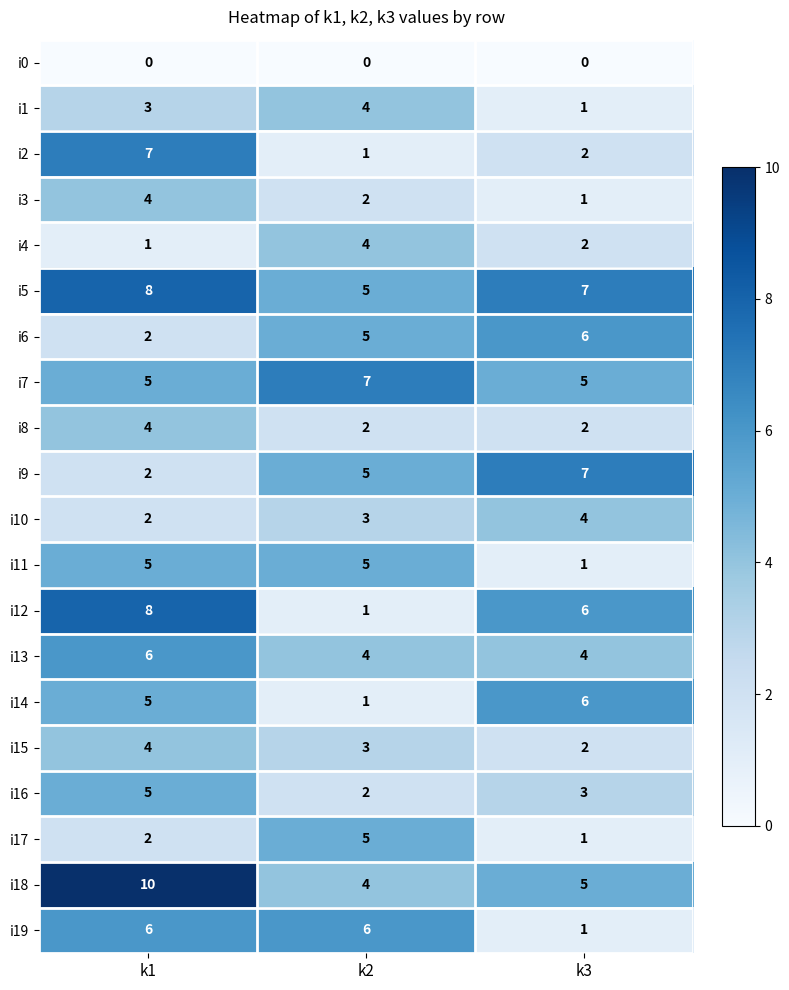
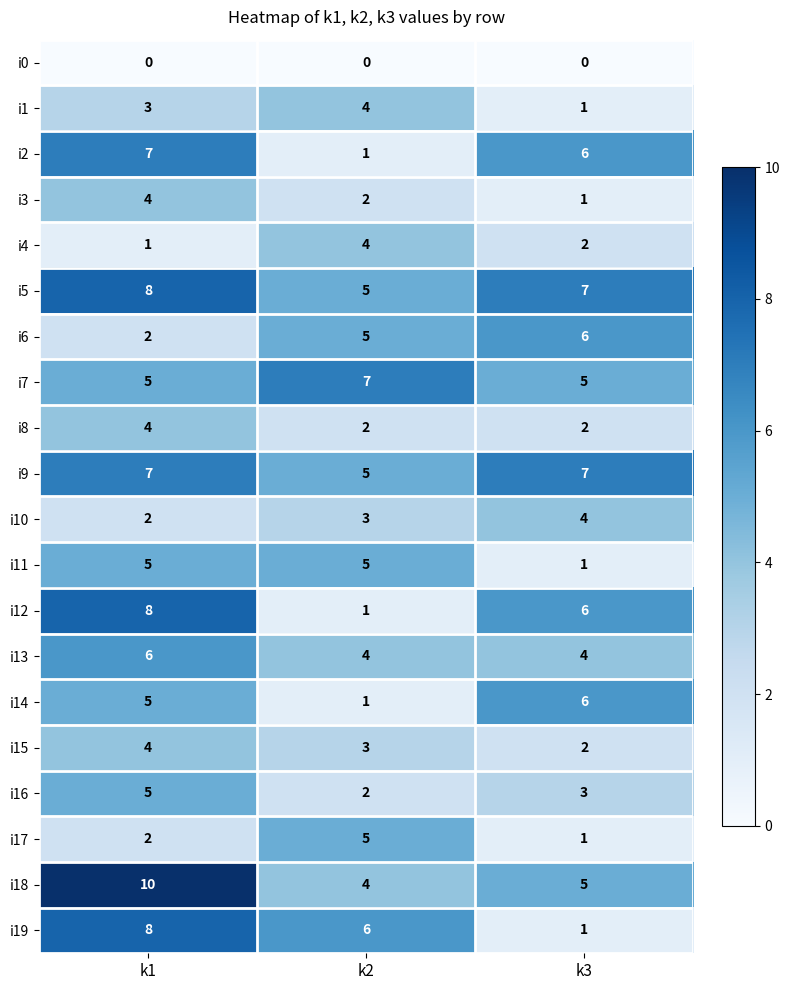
  {
    "i0": {
      "k1": 0,
      "k2": 0,
      "k3": 0
    },
    "i1": {
      "k1": 3,
      "k2": 4,
      "k3": 1
    },
    "i2": {
      "k1": 7,
      "k2": 1,
-     "k3": 2
+     "k3": 6
    },
    "i3": {
      "k1": 4,
      "k2": 2,
      "k3": 1
    },
    "i4": {
      "k1": 1,
      "k2": 4,
      "k3": 2
    },
    "i5": {
      "k1": 8,
      "k2": 5,
      "k3": 7
    },
    "i6": {
      "k1": 2,
      "k2": 5,
      "k3": 6
    },
    "i7": {
      "k1": 5,
      "k2": 7,
      "k3": 5
    },
    "i8": {
      "k1": 4,
      "k2": 2,
      "k3": 2
    },
    "i9": {
-     "k1": 2,
+     "k1": 7,
      "k2": 5,
      "k3": 7
    },
    "i10": {
      "k1": 2,
      "k2": 3,
      "k3": 4
    },
    "i11": {
      "k1": 5,
      "k2": 5,
      "k3": 1
    },
    "i12": {
      "k1": 8,
      "k2": 1,
      "k3": 6
    },
    "i13": {
      "k1": 6,
      "k2": 4,
      "k3": 4
    },
    "i14": {
      "k1": 5,
      "k2": 1,
      "k3": 6
    },
    "i15": {
      "k1": 4,
      "k2": 3,
      "k3": 2
    },
    "i16": {
      "k1": 5,
      "k2": 2,
      "k3": 3
    },
    "i17": {
      "k1": 2,
      "k2": 5,
      "k3": 1
    },
    "i18": {
      "k1": 10,
      "k2": 4,
      "k3": 5
    },
    "i19": {
-     "k1": 6,
+     "k1": 8,
      "k2": 6,
      "k3": 1
    }
  }
